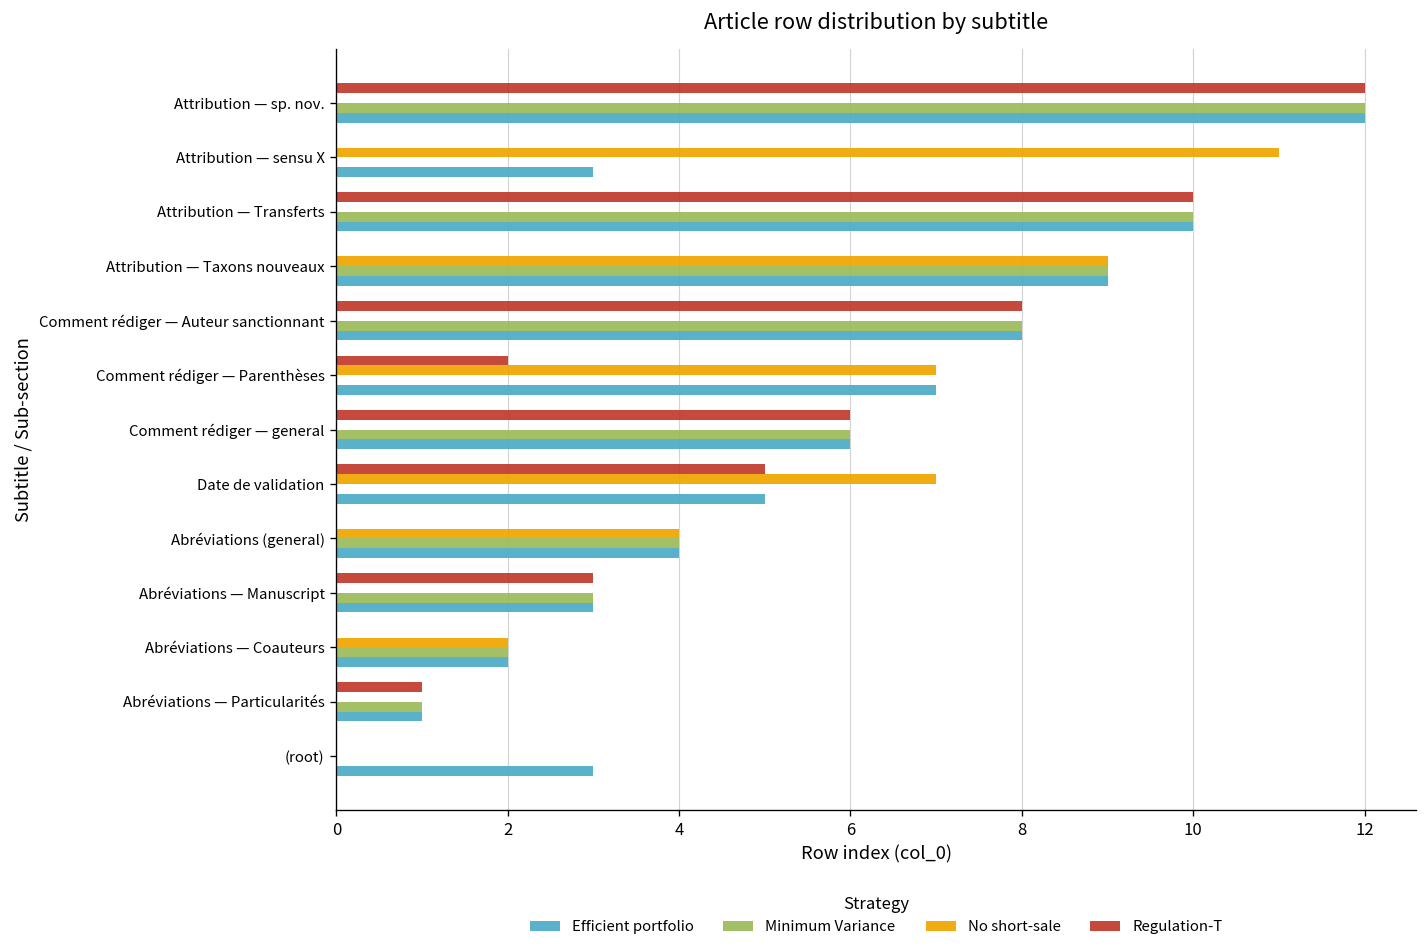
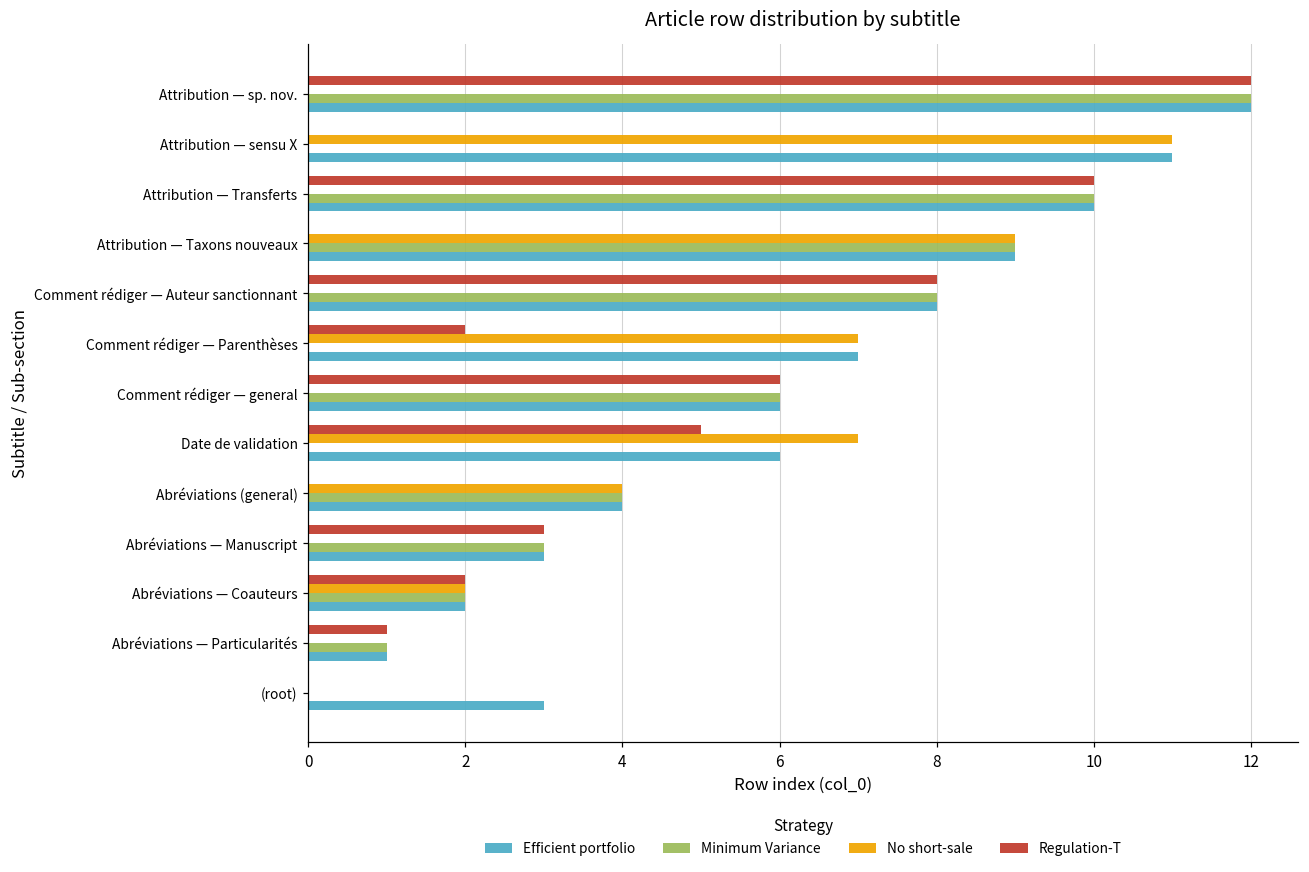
  {
    "Efficient portfolio": {
      "Attribution — sp. nov.": 12,
-     "Attribution — sensu X": 3,
+     "Attribution — sensu X": 11,
      "Attribution — Transferts": 10,
      "Attribution — Taxons nouveaux": 9,
      "Comment rédiger — Auteur sanctionnant": 8,
      "Comment rédiger — Parenthèses": 7,
      "Comment rédiger — general": 6,
-     "Date de validation": 5,
+     "Date de validation": 6,
      "Abréviations (general)": 4,
      "Abréviations — Manuscript": 3,
      "Abréviations — Coauteurs": 2,
      "Abréviations — Particularités": 1,
      "(root)": 3
    },
    "Minimum Variance": {
      "Attribution — sp. nov.": 12,
      "Attribution — sensu X": 0,
      "Attribution — Transferts": 10,
      "Attribution — Taxons nouveaux": 9,
      "Comment rédiger — Auteur sanctionnant": 8,
      "Comment rédiger — Parenthèses": 0,
      "Comment rédiger — general": 6,
      "Date de validation": 0,
      "Abréviations (general)": 4,
      "Abréviations — Manuscript": 3,
      "Abréviations — Coauteurs": 2,
      "Abréviations — Particularités": 1,
      "(root)": 0
    },
    "No short-sale": {
      "Attribution — sp. nov.": 0,
      "Attribution — sensu X": 11,
      "Attribution — Transferts": 0,
      "Attribution — Taxons nouveaux": 9,
      "Comment rédiger — Auteur sanctionnant": 0,
      "Comment rédiger — Parenthèses": 7,
      "Comment rédiger — general": 0,
      "Date de validation": 7,
      "Abréviations (general)": 4,
      "Abréviations — Manuscript": 0,
      "Abréviations — Coauteurs": 2,
      "Abréviations — Particularités": 0,
      "(root)": 0
    },
    "Regulation-T": {
      "Attribution — sp. nov.": 12,
      "Attribution — sensu X": 0,
      "Attribution — Transferts": 10,
      "Attribution — Taxons nouveaux": 0,
      "Comment rédiger — Auteur sanctionnant": 8,
      "Comment rédiger — Parenthèses": 2,
      "Comment rédiger — general": 6,
      "Date de validation": 5,
      "Abréviations (general)": 0,
      "Abréviations — Manuscript": 3,
-     "Abréviations — Coauteurs": 0,
+     "Abréviations — Coauteurs": 2,
      "Abréviations — Particularités": 1,
      "(root)": 0
    }
  }
